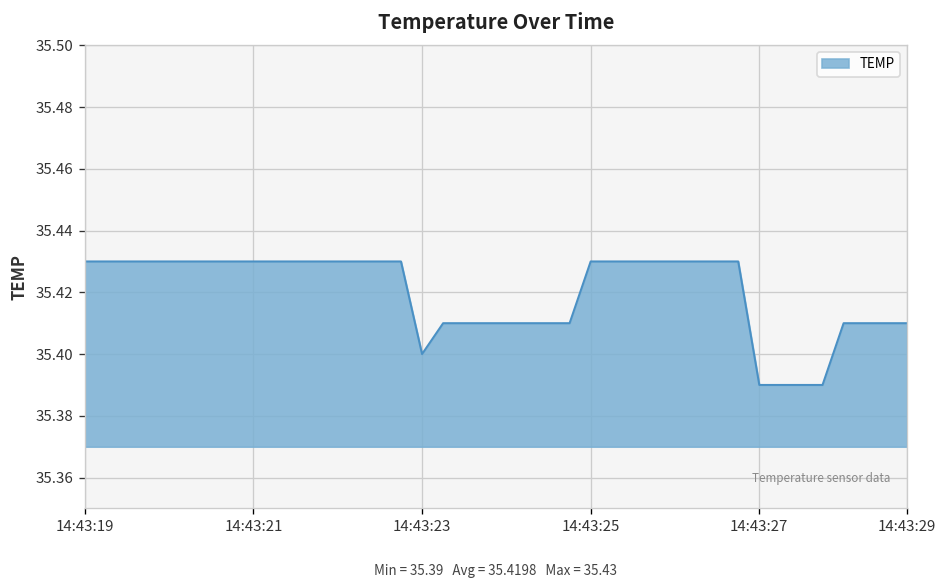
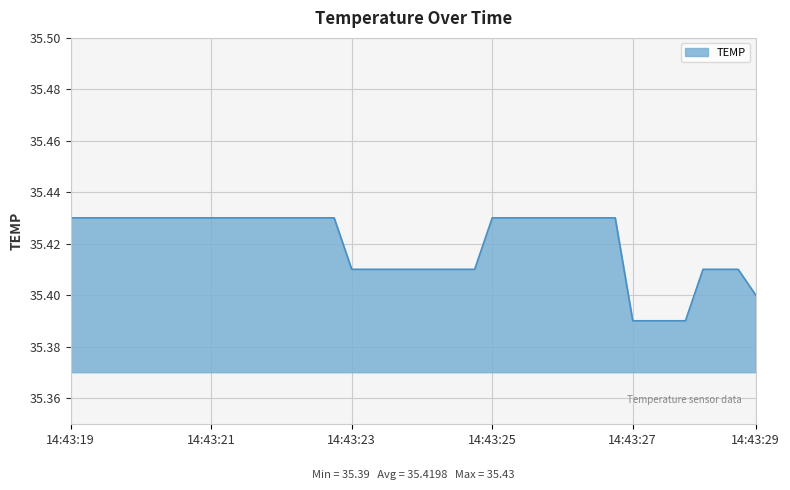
  {
    "14:43:19": 35.43,
    "14:43:21": 35.43,
-   "14:43:23": 35.40,
+   "14:43:23": 35.41,
    "14:43:25": 35.43,
    "14:43:27": 35.39,
-   "14:43:29": 35.41
+   "14:43:29": 35.40
  }
